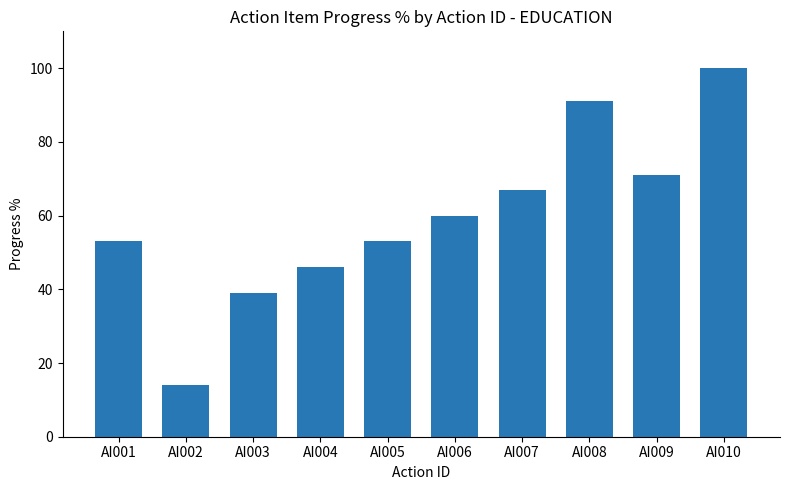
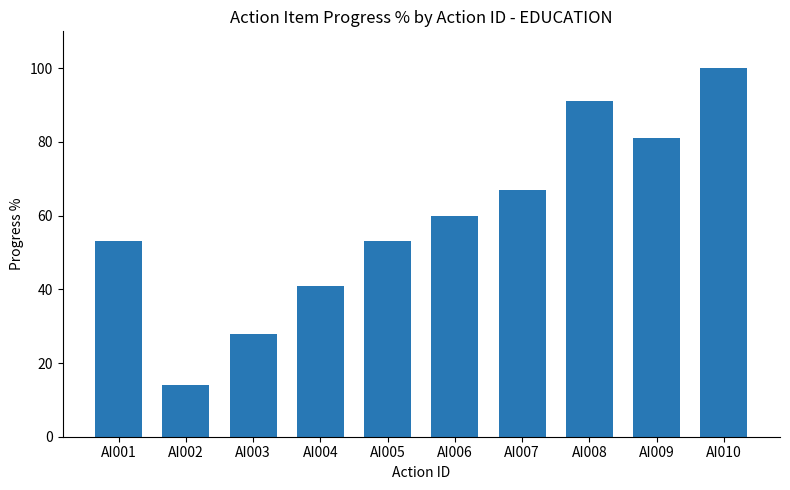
  {
    "AI001": 53,
    "AI002": 14,
-   "AI003": 39,
-   "AI004": 46,
+   "AI003": 28,
+   "AI004": 41,
    "AI005": 53,
    "AI006": 60,
    "AI007": 67,
    "AI008": 91,
-   "AI009": 71,
+   "AI009": 81,
    "AI010": 100
  }
